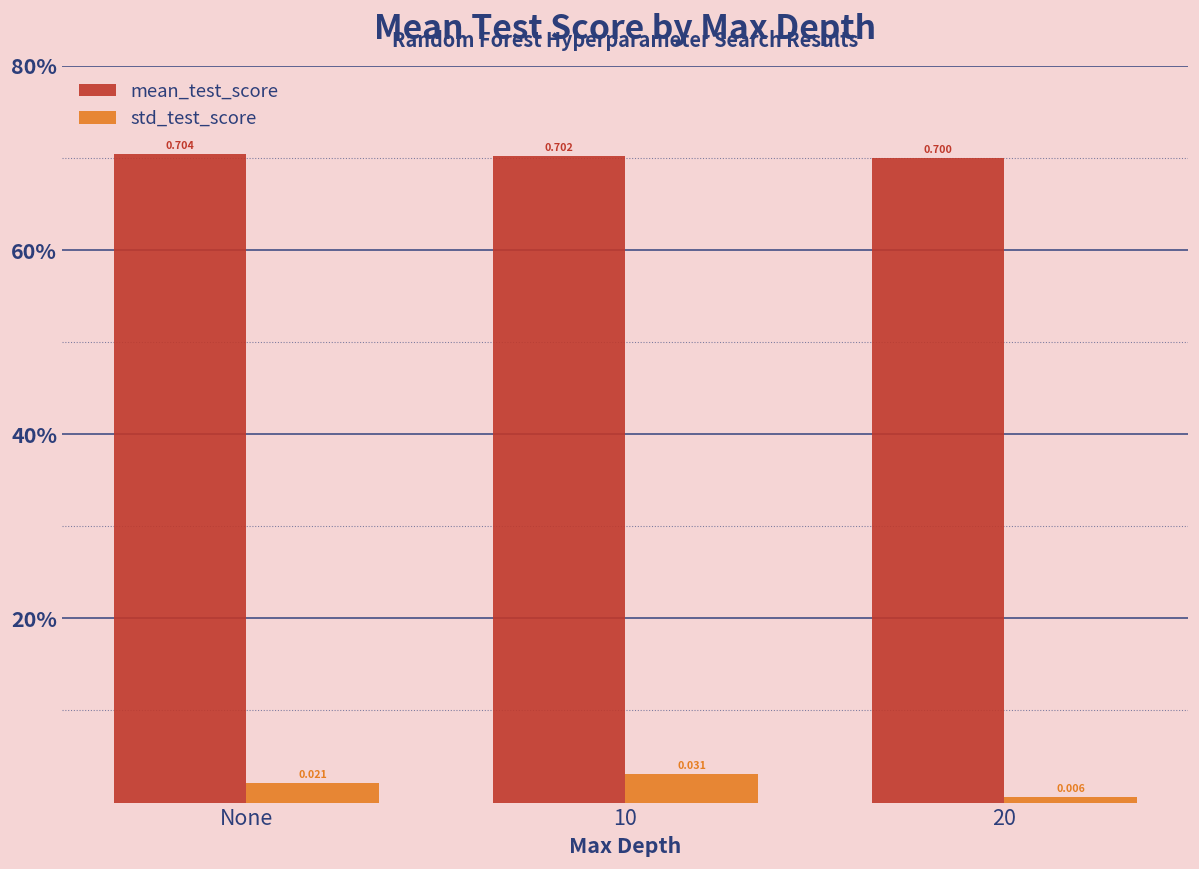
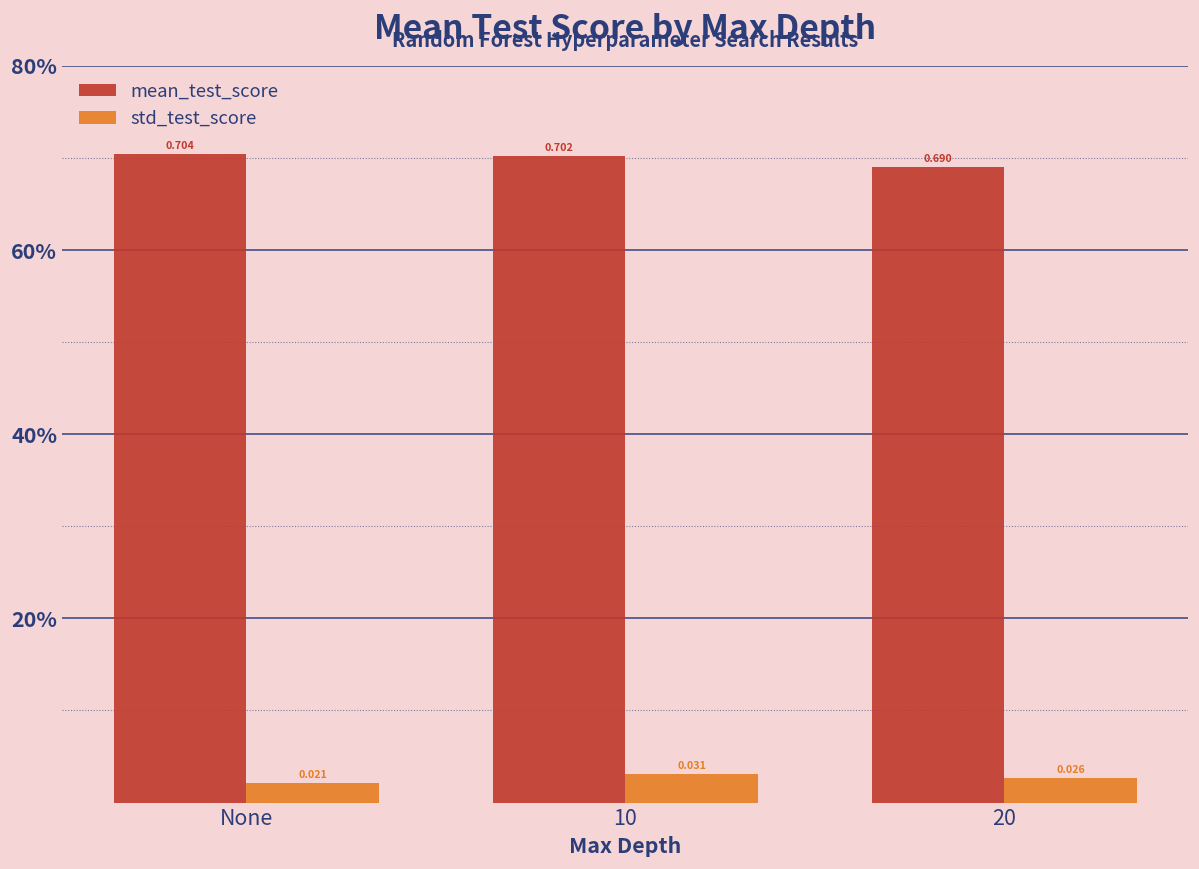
  {
    "mean_test_score": {
      "None": 0.704,
      "10": 0.702,
-     "20": 0.700
+     "20": 0.690
    },
    "std_test_score": {
      "None": 0.021,
      "10": 0.031,
-     "20": 0.006
+     "20": 0.026
    }
  }
